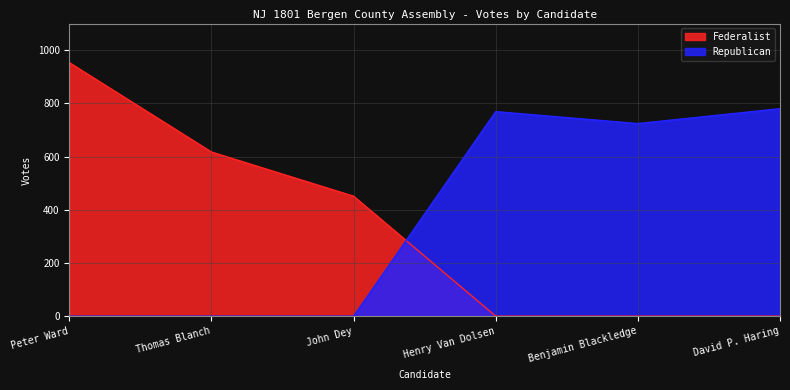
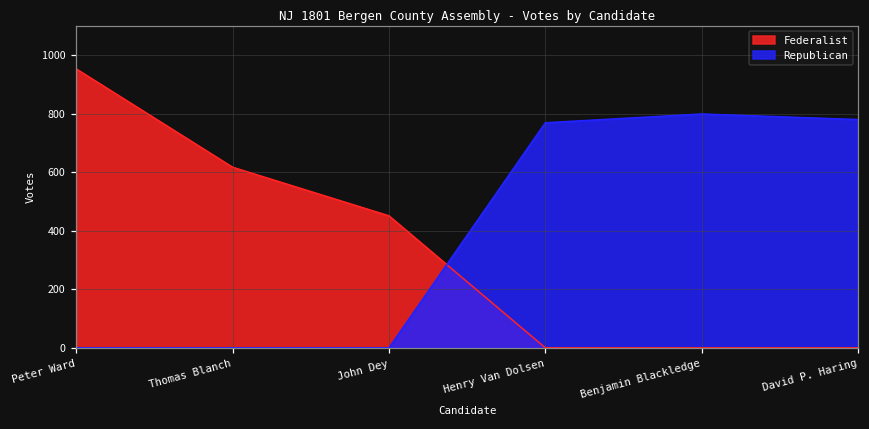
  {
    "Federalist": {
      "Peter Ward": 950,
      "Thomas Blanch": 620,
      "John Dey": 450,
      "Henry Van Dolsen": 0,
      "Benjamin Blackledge": 0,
      "David P. Haring": 0
    },
    "Republican": {
      "Peter Ward": 0,
      "Thomas Blanch": 0,
      "John Dey": 0,
      "Henry Van Dolsen": 770,
-     "Benjamin Blackledge": 720,
+     "Benjamin Blackledge": 800,
      "David P. Haring": 780
    }
  }
